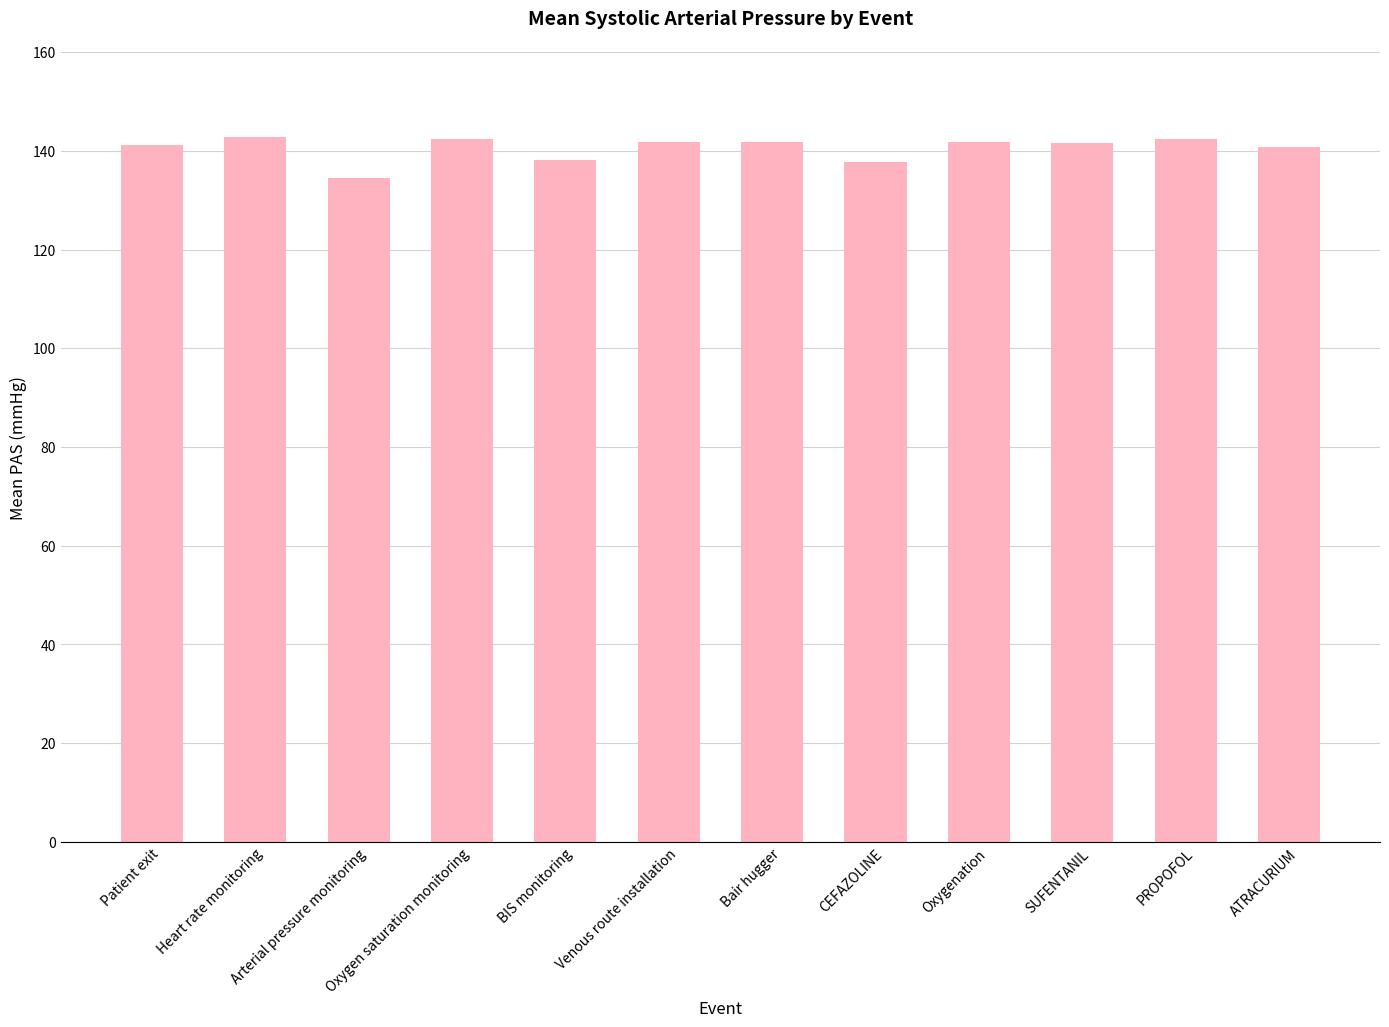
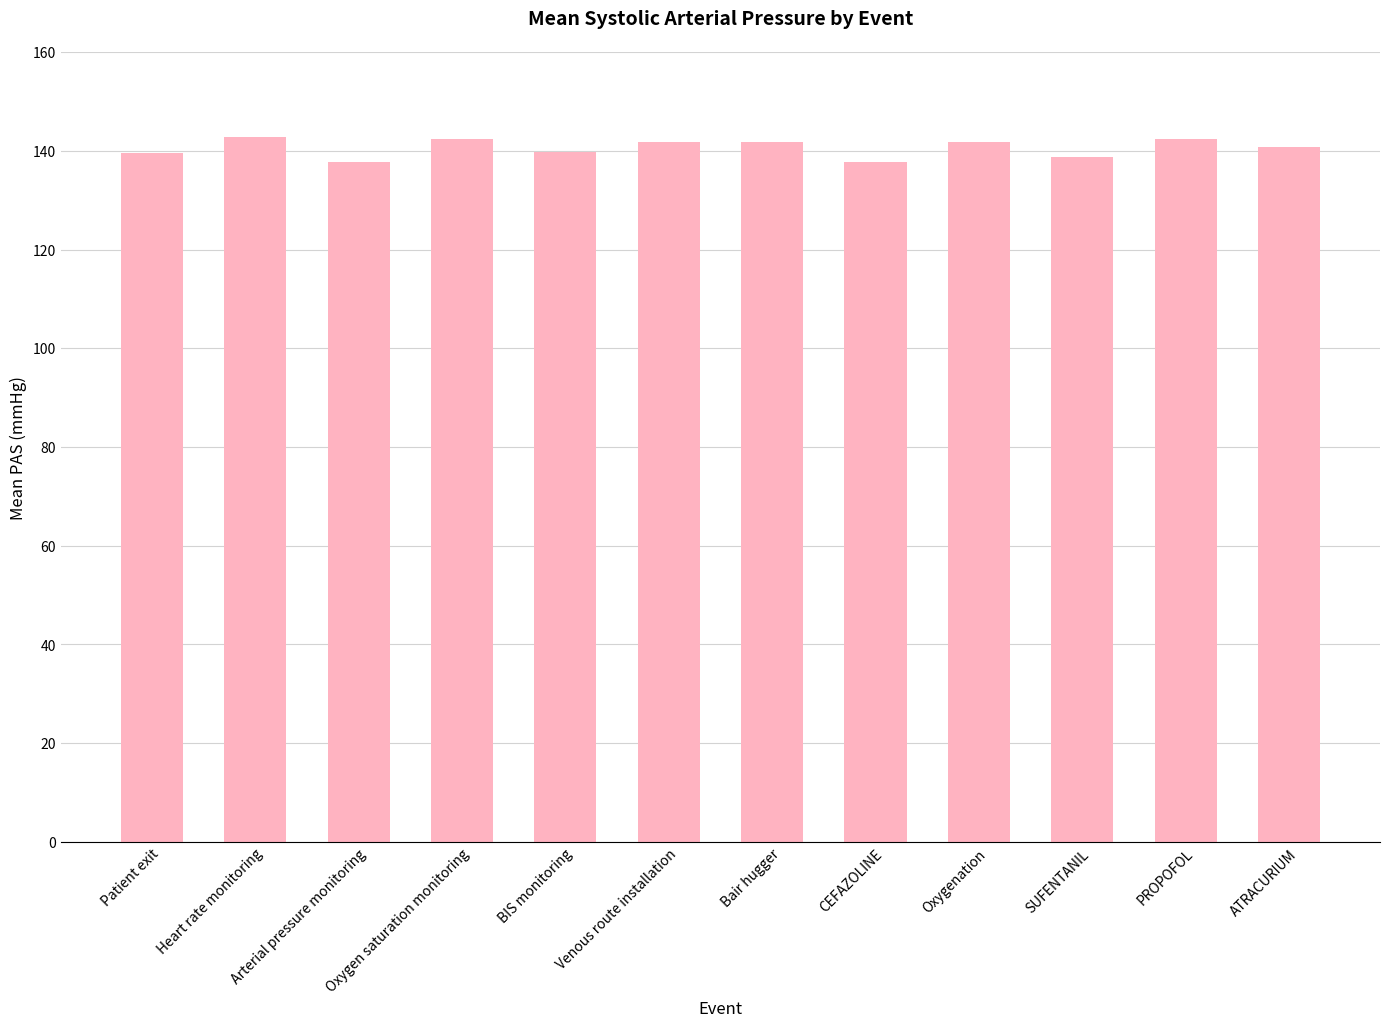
  {
-   "Patient exit": 141,
+   "Patient exit": 140,
    "Heart rate monitoring": 143,
-   "Arterial pressure monitoring": 134,
+   "Arterial pressure monitoring": 138,
    "Oxygen saturation monitoring": 142,
-   "BIS monitoring": 138,
+   "BIS monitoring": 140,
    "Venous route installation": 142,
    "Bair hugger": 142,
    "CEFAZOLINE": 138,
    "Oxygenation": 142,
-   "SUFENTANIL": 142,
+   "SUFENTANIL": 139,
    "PROPOFOL": 143,
    "ATRACURIUM": 141
  }
